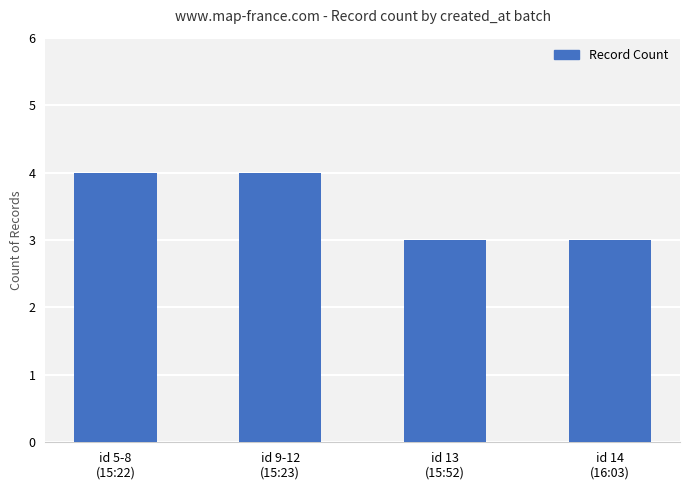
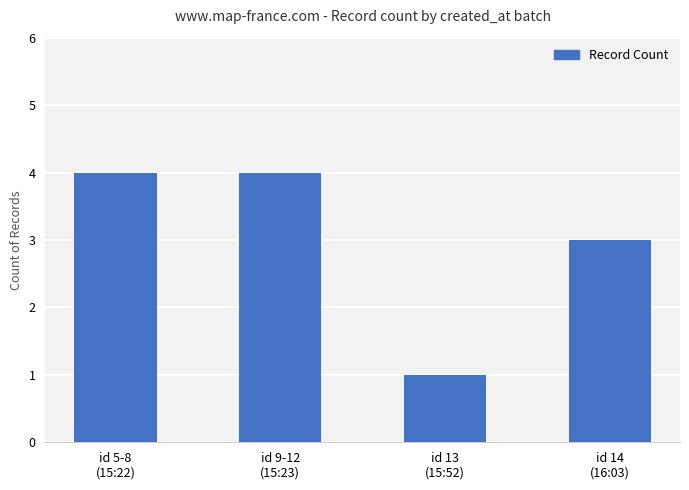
  {
    "id 5-8 (15:22)": 4,
    "id 9-12 (15:23)": 4,
-   "id 13 (15:52)": 3,
+   "id 13 (15:52)": 1,
    "id 14 (16:03)": 3
  }
